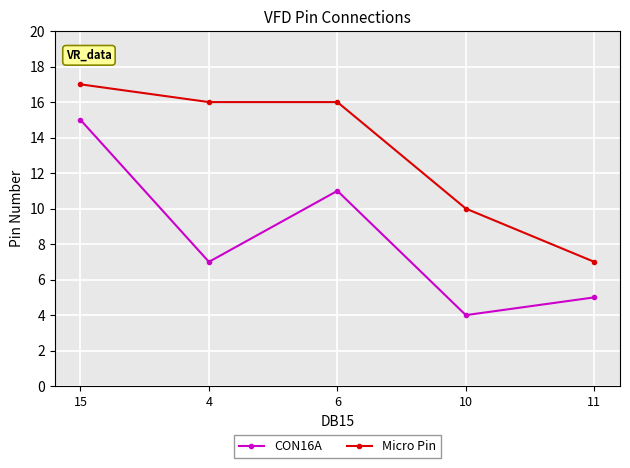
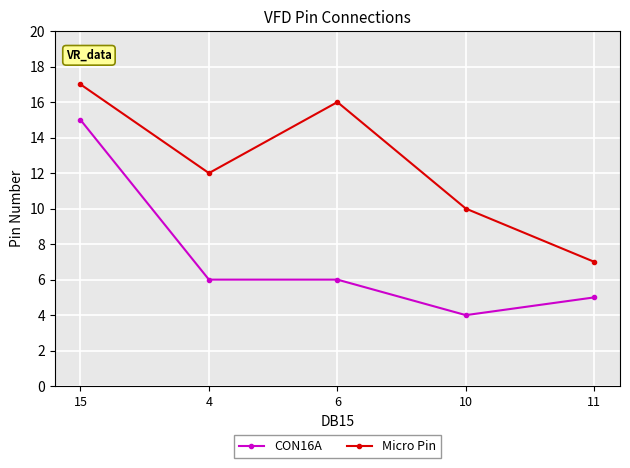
  {
    "CON16A": {
      "15": 15,
-     "4": 7,
-     "6": 11,
+     "4": 6,
+     "6": 6,
      "10": 4,
      "11": 5
    },
    "Micro Pin": {
      "15": 17,
-     "4": 16,
+     "4": 12,
      "6": 16,
      "10": 10,
      "11": 7
    }
  }
